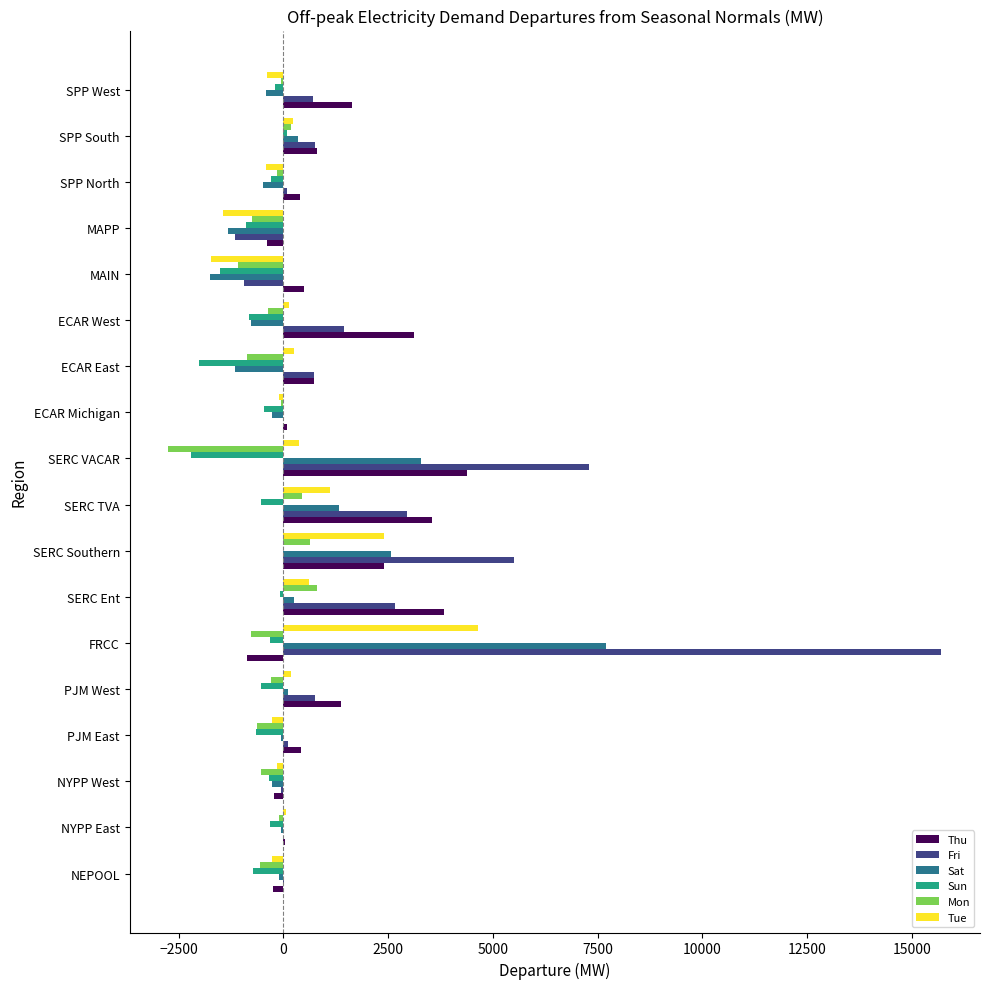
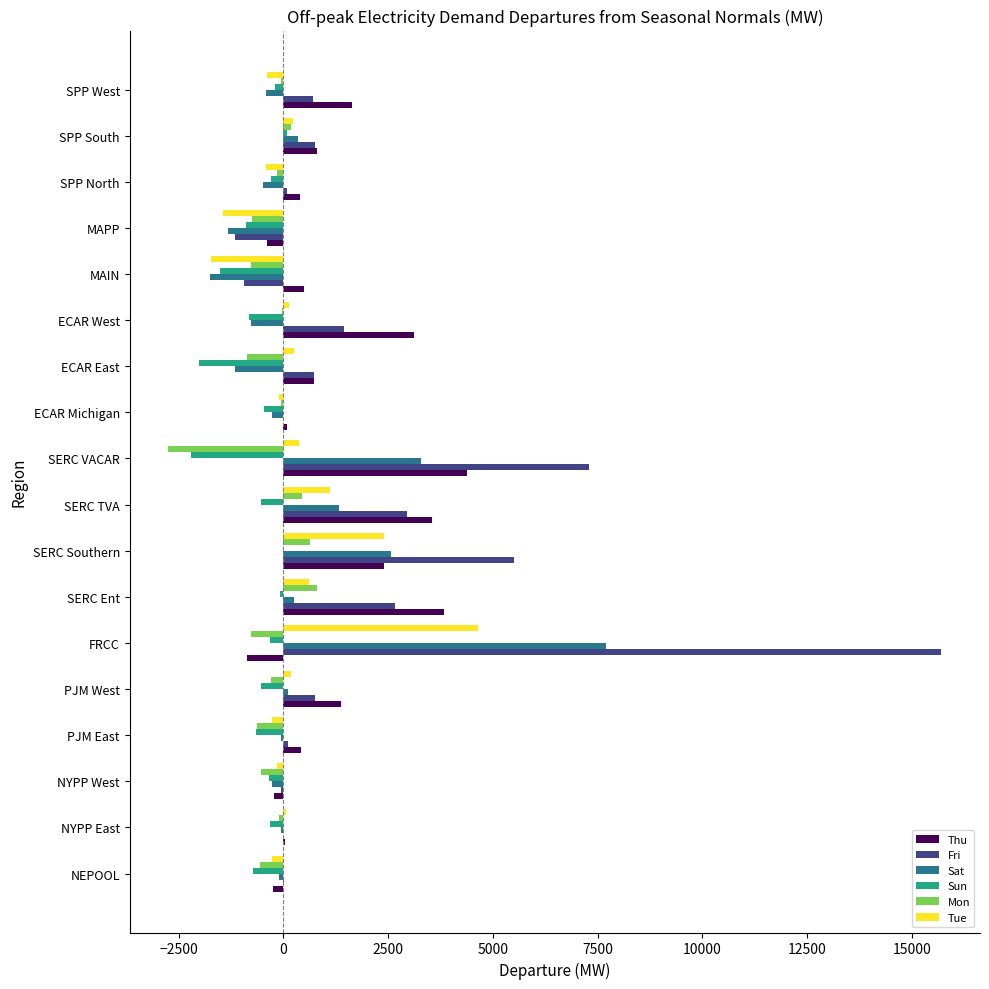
  {
    "Thu": {
      "SPP West": 1700,
      "SPP South": 800,
      "SPP North": 400,
      "MAPP": -400,
      "MAIN": 500,
      "ECAR West": 3100,
      "ECAR East": 700,
      "ECAR Michigan": 100,
      "SERC VACAR": 4400,
      "SERC TVA": 3600,
      "SERC Southern": 2400,
      "SERC Ent": 3800,
      "FRCC": -900,
      "PJM West": 1400,
      "PJM East": 400,
      "NYPP West": -200,
      "NEPOOL": -200
    },
    "Mon": {
      "SPP South": 200,
      "SPP North": -200,
      "MAPP": -800,
-     "MAIN": -1100,
-     "ECAR West": -400,
+     "MAIN": -800,
+     "ECAR West": 0,
      "ECAR East": -900,
      "SERC VACAR": -2700,
      "SERC TVA": 400,
      "SERC Southern": 600,
      "SERC Ent": 800,
      "FRCC": -800,
      "PJM West": -300,
      "PJM East": -600,
      "NYPP West": -500,
      "NYPP East": -100,
      "NEPOOL": -600
    },
    "Tue": {
      "SPP West": -400,
      "SPP South": 200,
      "SPP North": -400,
      "MAPP": -1400,
      "MAIN": -1700,
      "ECAR West": 100,
      "ECAR East": 300,
      "ECAR Michigan": -100,
      "SERC VACAR": 400,
      "SERC TVA": 1100,
      "SERC Southern": 2400,
      "SERC Ent": 600,
      "FRCC": 4600,
      "PJM West": 200,
      "PJM East": -300,
      "NYPP West": -200,
      "NEPOOL": -300
    }
  }
